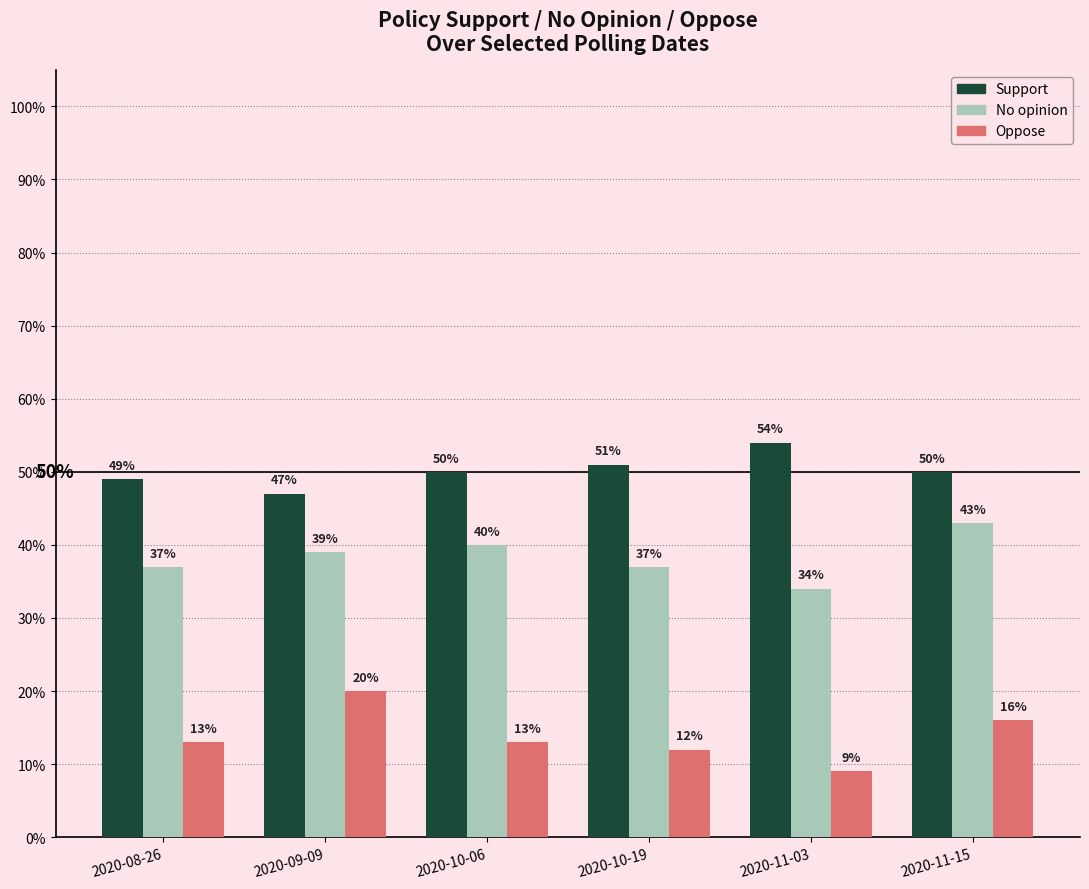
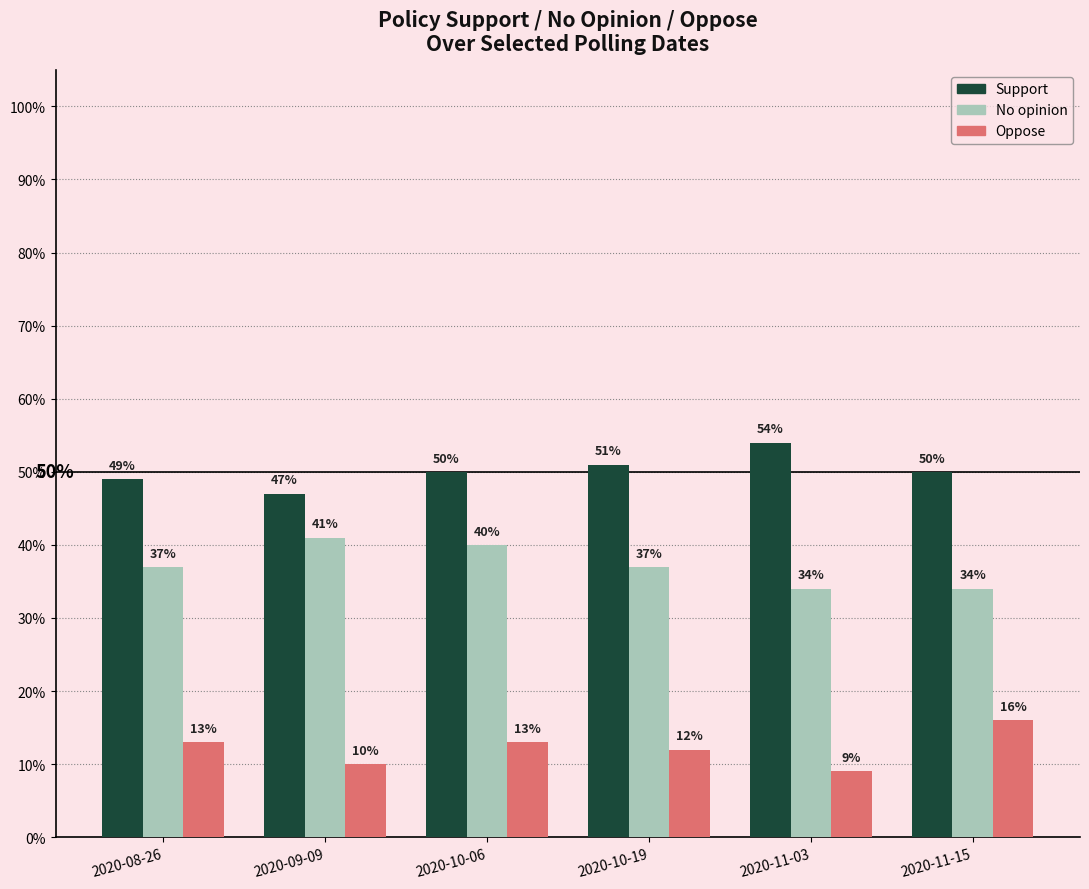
  {
    "Support": {
      "2020-08-26": "49%",
      "2020-09-09": "47%",
      "2020-10-06": "50%",
      "2020-10-19": "51%",
      "2020-11-03": "54%",
      "2020-11-15": "50%"
    },
    "No opinion": {
      "2020-08-26": "37%",
-     "2020-09-09": "39%",
+     "2020-09-09": "41%",
      "2020-10-06": "40%",
      "2020-10-19": "37%",
      "2020-11-03": "34%",
-     "2020-11-15": "43%"
+     "2020-11-15": "34%"
    },
    "Oppose": {
      "2020-08-26": "13%",
-     "2020-09-09": "20%",
+     "2020-09-09": "10%",
      "2020-10-06": "13%",
      "2020-10-19": "12%",
      "2020-11-03": "9%",
      "2020-11-15": "16%"
    }
  }
